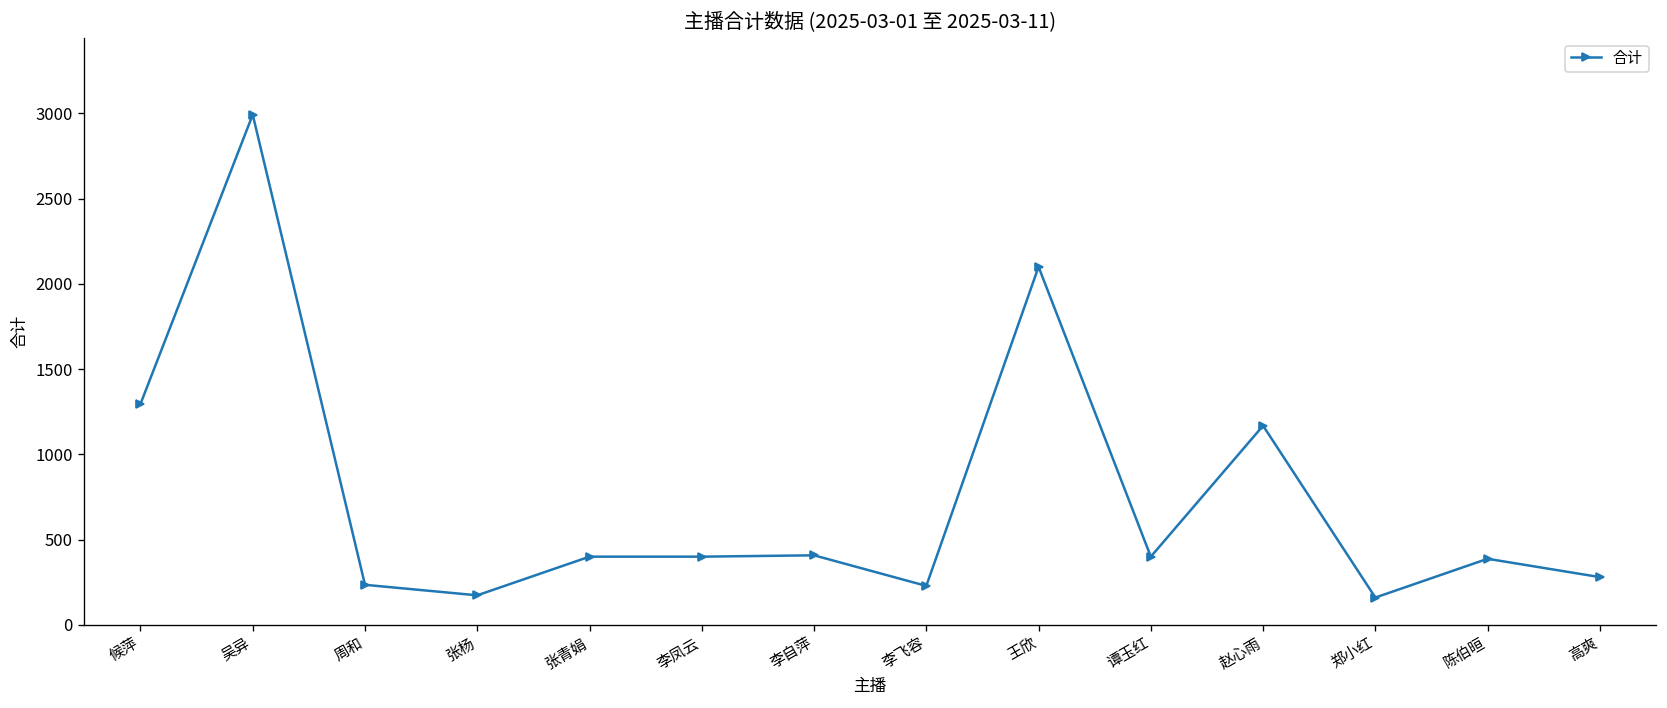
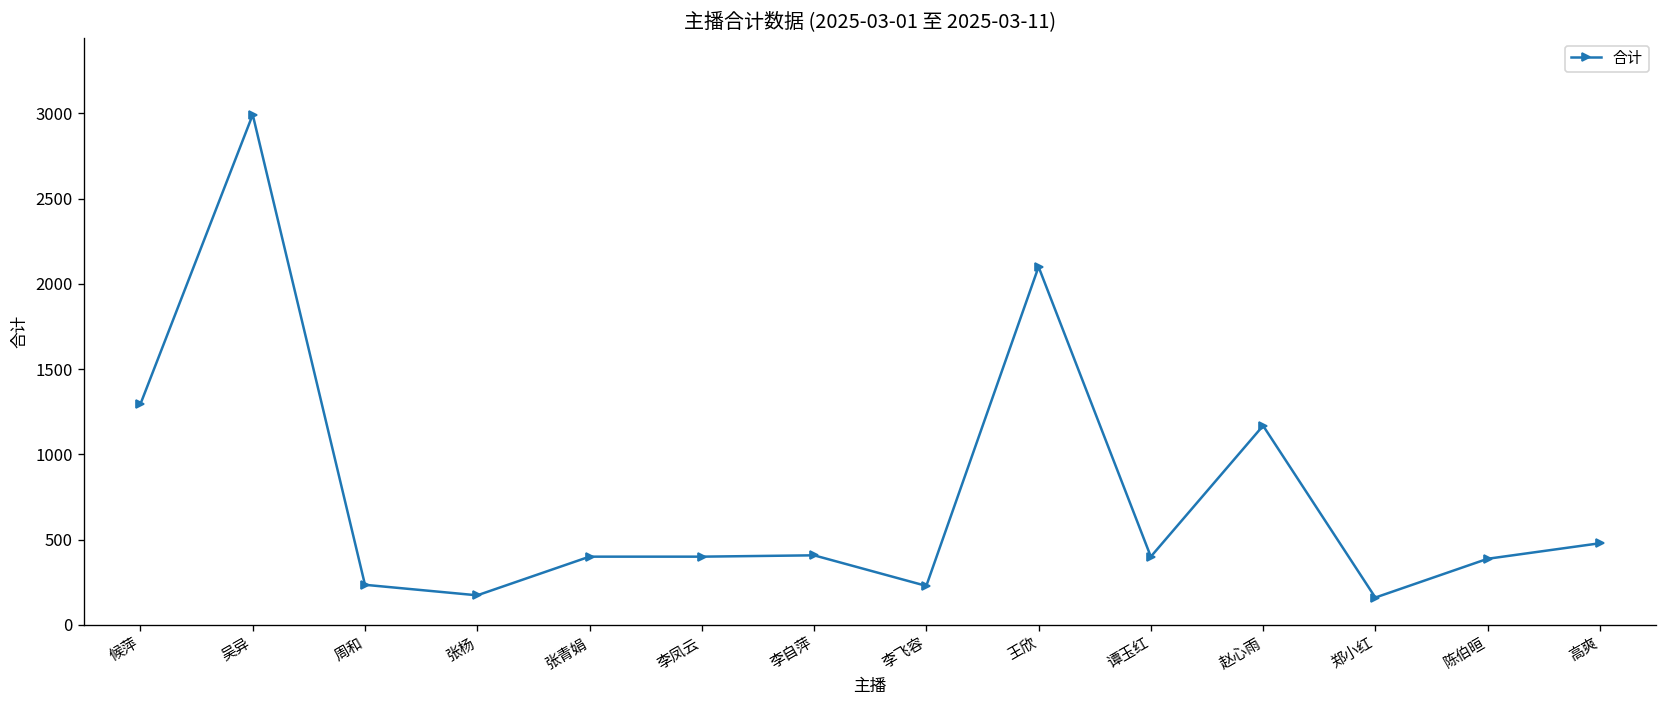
  {
    "候萍": 1300,
    "吴异": 2990,
    "周和": 230,
    "张杨": 170,
    "张青娟": 400,
    "李凤云": 400,
    "李自萍": 410,
    "李飞容": 230,
    "王欣": 2100,
    "谭玉红": 400,
    "赵心雨": 1170,
    "郑小红": 160,
    "陈伯晅": 390,
-   "高爽": 280
+   "高爽": 480
  }
